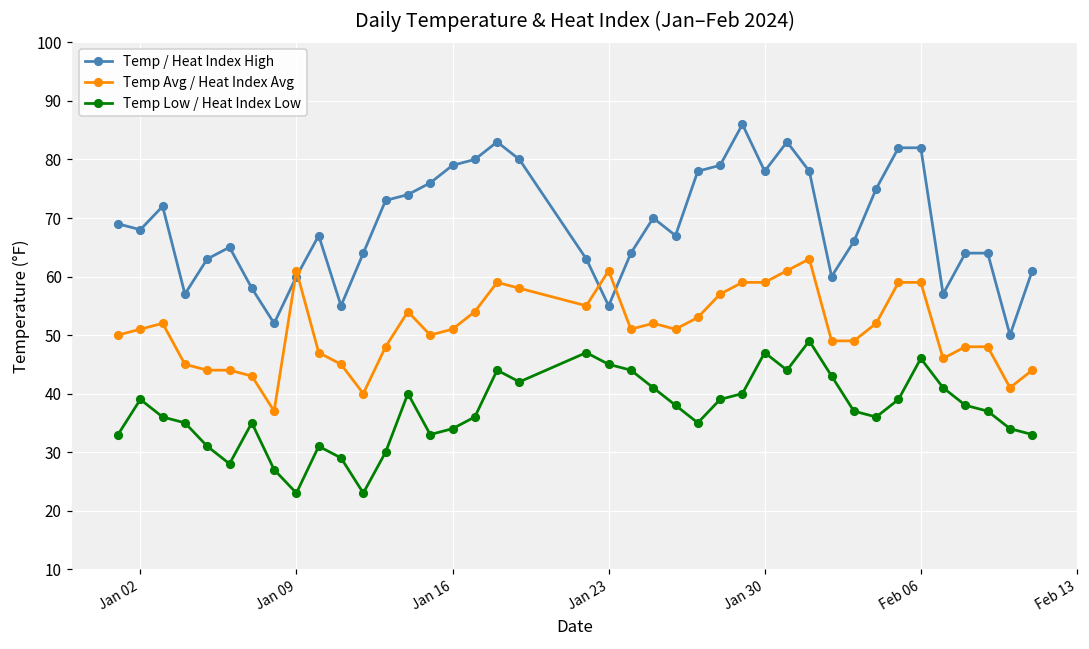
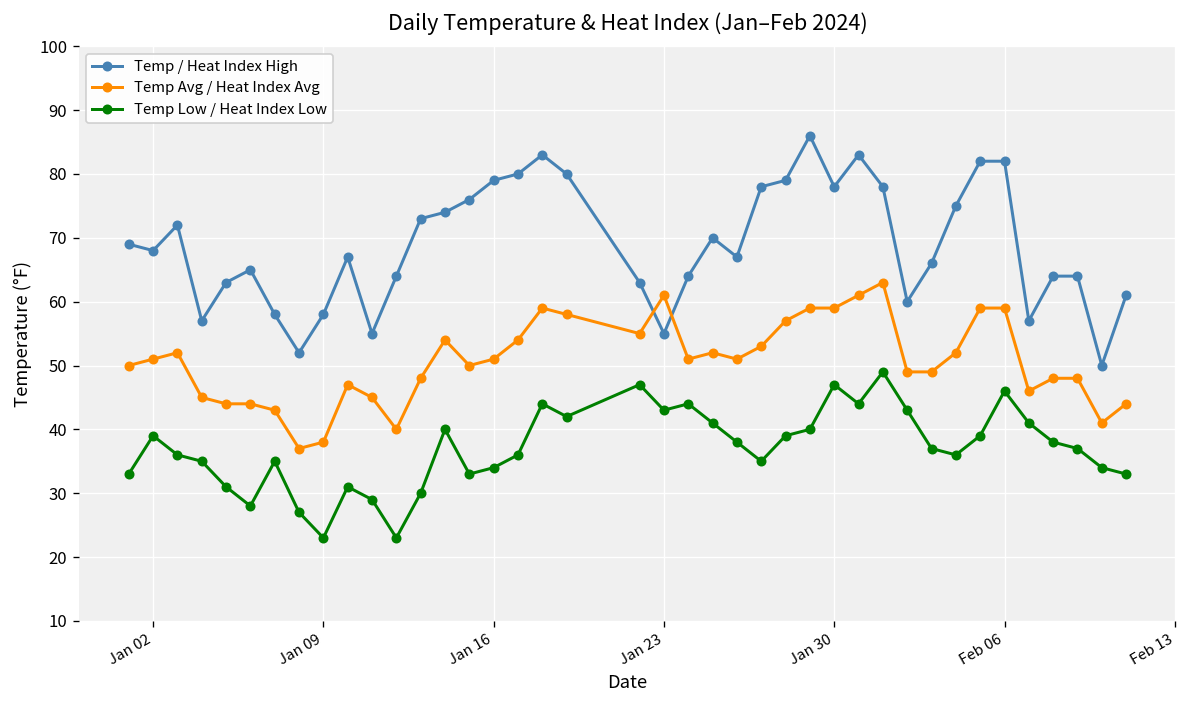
  {
    "Temp / Heat Index High": {
      "Jan 02": 68,
-     "Jan 09": 60,
+     "Jan 09": 58,
      "Jan 16": 79,
      "Jan 23": 55,
      "Jan 30": 78,
      "Feb 06": 82
    },
    "Temp Avg / Heat Index Avg": {
      "Jan 02": 51,
-     "Jan 09": 61,
+     "Jan 09": 38,
      "Jan 16": 51,
      "Jan 23": 61,
      "Jan 30": 59,
      "Feb 06": 59
    },
    "Temp Low / Heat Index Low": {
      "Jan 02": 39,
      "Jan 09": 23,
      "Jan 16": 34,
-     "Jan 23": 45,
+     "Jan 23": 43,
      "Jan 30": 47,
      "Feb 06": 46
    }
  }
